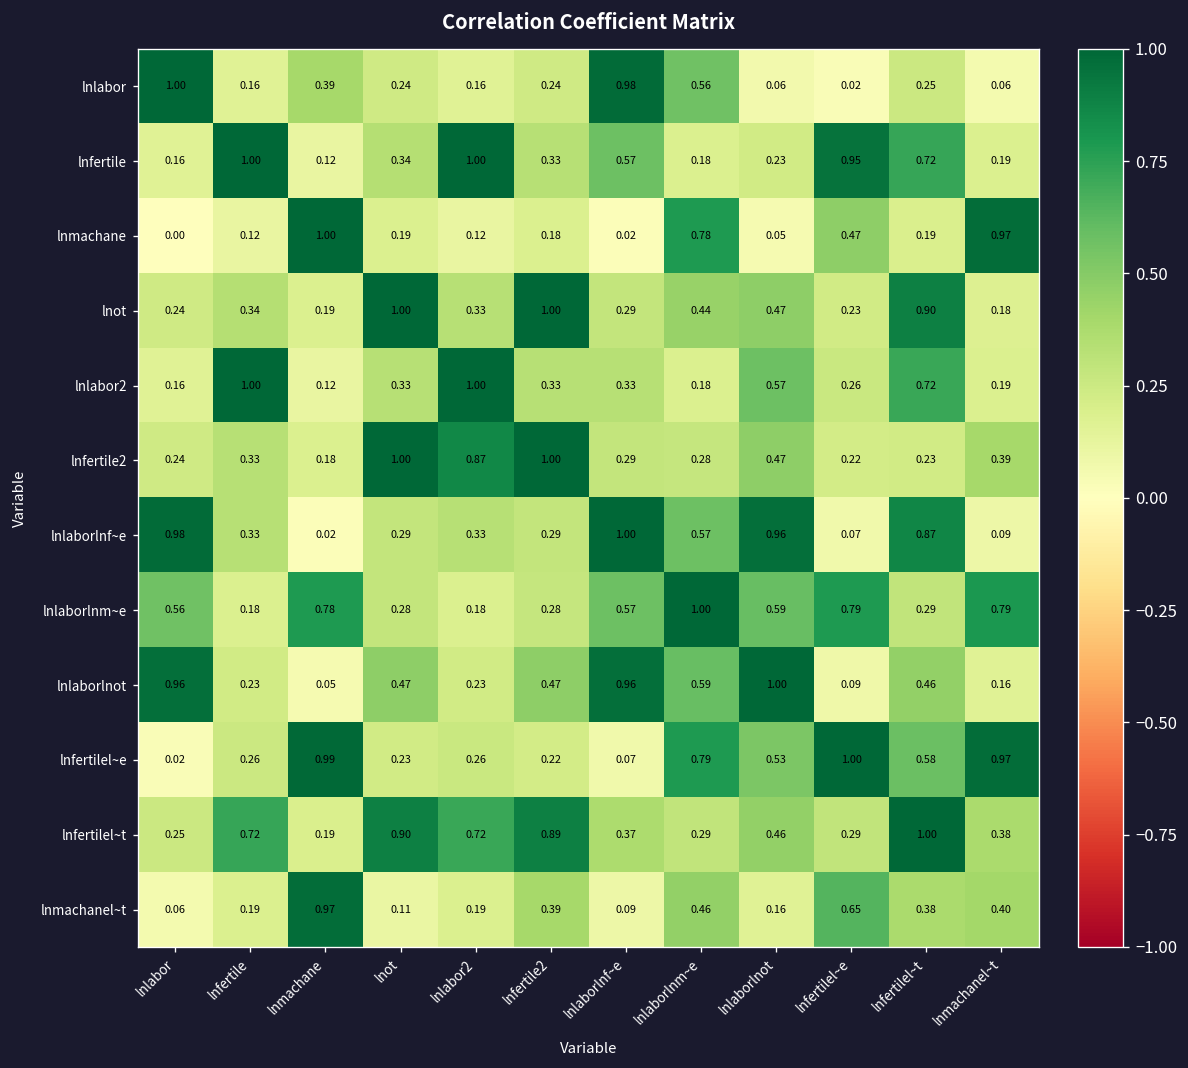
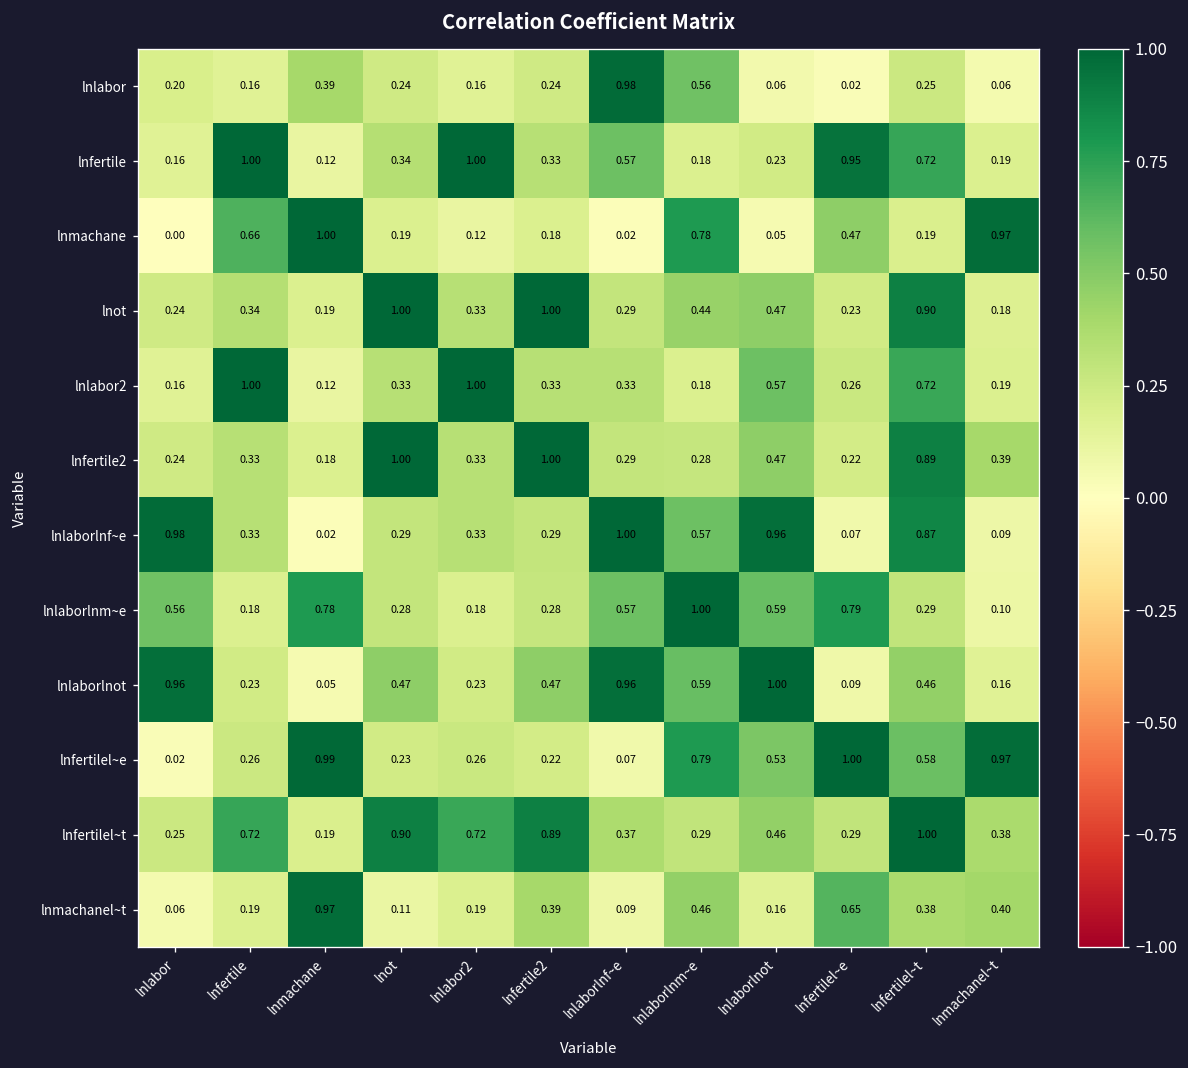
  {
    "lnlabor": {
-     "lnlabor": 1.00,
+     "lnlabor": 0.20,
      "lnfertile": 0.16,
      "lnmachane": 0.39,
      "lnot": 0.24,
      "lnlabor2": 0.16,
      "lnfertile2": 0.24,
      "lnlaborlnf~e": 0.98,
      "lnlaborlnm~e": 0.56,
      "lnlaborlnot": 0.06,
      "lnfertilel~e": 0.02,
      "lnfertilel~t": 0.25,
      "lnmachanel~t": 0.06
    },
    "lnfertile": {
      "lnlabor": 0.16,
      "lnfertile": 1.00,
      "lnmachane": 0.12,
      "lnot": 0.34,
      "lnlabor2": 1.00,
      "lnfertile2": 0.33,
      "lnlaborlnf~e": 0.57,
      "lnlaborlnm~e": 0.18,
      "lnlaborlnot": 0.23,
      "lnfertilel~e": 0.95,
      "lnfertilel~t": 0.72,
      "lnmachanel~t": 0.19
    },
    "lnmachane": {
      "lnlabor": 0.00,
-     "lnfertile": 0.12,
+     "lnfertile": 0.66,
      "lnmachane": 1.00,
      "lnot": 0.19,
      "lnlabor2": 0.12,
      "lnfertile2": 0.18,
      "lnlaborlnf~e": 0.02,
      "lnlaborlnm~e": 0.78,
      "lnlaborlnot": 0.05,
      "lnfertilel~e": 0.47,
      "lnfertilel~t": 0.19,
      "lnmachanel~t": 0.97
    },
    "lnot": {
      "lnlabor": 0.24,
      "lnfertile": 0.34,
      "lnmachane": 0.19,
      "lnot": 1.00,
      "lnlabor2": 0.33,
      "lnfertile2": 1.00,
      "lnlaborlnf~e": 0.29,
      "lnlaborlnm~e": 0.44,
      "lnlaborlnot": 0.47,
      "lnfertilel~e": 0.23,
      "lnfertilel~t": 0.90,
      "lnmachanel~t": 0.18
    },
    "lnlabor2": {
      "lnlabor": 0.16,
      "lnfertile": 1.00,
      "lnmachane": 0.12,
      "lnot": 0.33,
      "lnlabor2": 1.00,
      "lnfertile2": 0.33,
      "lnlaborlnf~e": 0.33,
      "lnlaborlnm~e": 0.18,
      "lnlaborlnot": 0.57,
      "lnfertilel~e": 0.26,
      "lnfertilel~t": 0.72,
      "lnmachanel~t": 0.19
    },
    "lnfertile2": {
      "lnlabor": 0.24,
      "lnfertile": 0.33,
      "lnmachane": 0.18,
      "lnot": 1.00,
-     "lnlabor2": 0.87,
+     "lnlabor2": 0.33,
      "lnfertile2": 1.00,
      "lnlaborlnf~e": 0.29,
      "lnlaborlnm~e": 0.28,
      "lnlaborlnot": 0.47,
      "lnfertilel~e": 0.22,
-     "lnfertilel~t": 0.23,
+     "lnfertilel~t": 0.89,
      "lnmachanel~t": 0.39
    },
    "lnlaborlnf~e": {
      "lnlabor": 0.98,
      "lnfertile": 0.33,
      "lnmachane": 0.02,
      "lnot": 0.29,
      "lnlabor2": 0.33,
      "lnfertile2": 0.29,
      "lnlaborlnf~e": 1.00,
      "lnlaborlnm~e": 0.57,
      "lnlaborlnot": 0.96,
      "lnfertilel~e": 0.07,
      "lnfertilel~t": 0.87,
      "lnmachanel~t": 0.09
    },
    "lnlaborlnm~e": {
      "lnlabor": 0.56,
      "lnfertile": 0.18,
      "lnmachane": 0.78,
      "lnot": 0.28,
      "lnlabor2": 0.18,
      "lnfertile2": 0.28,
      "lnlaborlnf~e": 0.57,
      "lnlaborlnm~e": 1.00,
      "lnlaborlnot": 0.59,
      "lnfertilel~e": 0.79,
      "lnfertilel~t": 0.29,
-     "lnmachanel~t": 0.79
+     "lnmachanel~t": 0.10
    },
    "lnlaborlnot": {
      "lnlabor": 0.96,
      "lnfertile": 0.23,
      "lnmachane": 0.05,
      "lnot": 0.47,
      "lnlabor2": 0.23,
      "lnfertile2": 0.47,
      "lnlaborlnf~e": 0.96,
      "lnlaborlnm~e": 0.59,
      "lnlaborlnot": 1.00,
      "lnfertilel~e": 0.09,
      "lnfertilel~t": 0.46,
      "lnmachanel~t": 0.16
    },
    "lnfertilel~e": {
      "lnlabor": 0.02,
      "lnfertile": 0.26,
      "lnmachane": 0.99,
      "lnot": 0.23,
      "lnlabor2": 0.26,
      "lnfertile2": 0.22,
      "lnlaborlnf~e": 0.07,
      "lnlaborlnm~e": 0.79,
      "lnlaborlnot": 0.53,
      "lnfertilel~e": 1.00,
      "lnfertilel~t": 0.58,
      "lnmachanel~t": 0.97
    },
    "lnfertilel~t": {
      "lnlabor": 0.25,
      "lnfertile": 0.72,
      "lnmachane": 0.19,
      "lnot": 0.90,
      "lnlabor2": 0.72,
      "lnfertile2": 0.89,
      "lnlaborlnf~e": 0.37,
      "lnlaborlnm~e": 0.29,
      "lnlaborlnot": 0.46,
      "lnfertilel~e": 0.29,
      "lnfertilel~t": 1.00,
      "lnmachanel~t": 0.38
    },
    "lnmachanel~t": {
      "lnlabor": 0.06,
      "lnfertile": 0.19,
      "lnmachane": 0.97,
      "lnot": 0.11,
      "lnlabor2": 0.19,
      "lnfertile2": 0.39,
      "lnlaborlnf~e": 0.09,
      "lnlaborlnm~e": 0.46,
      "lnlaborlnot": 0.16,
      "lnfertilel~e": 0.65,
      "lnfertilel~t": 0.38,
      "lnmachanel~t": 0.40
    }
  }
